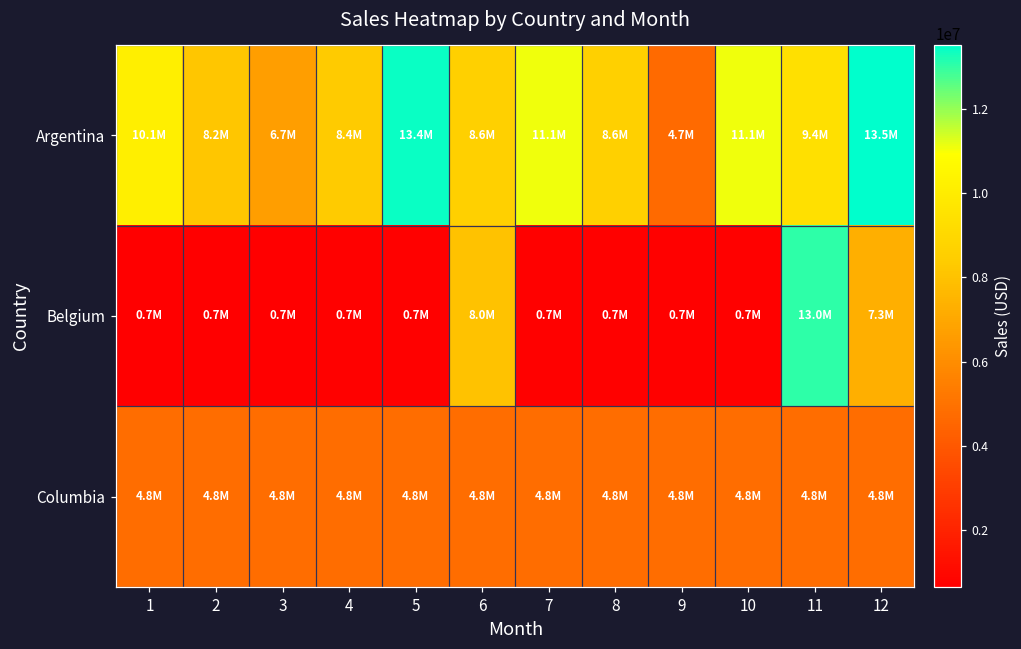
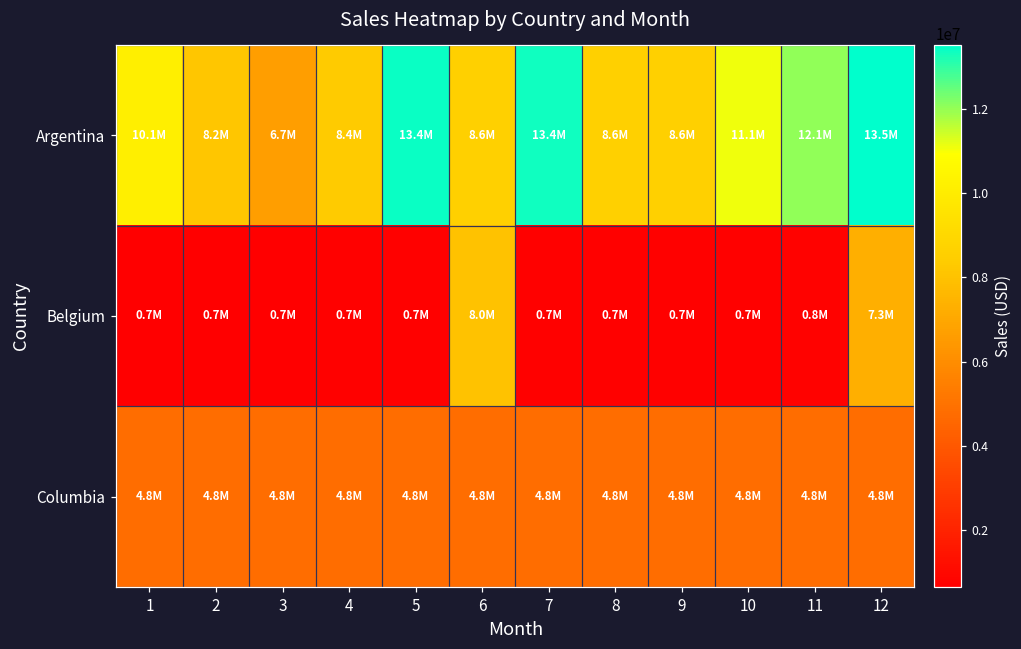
  {
    "Argentina": {
      "1": "10.1M",
      "2": "8.2M",
      "3": "6.7M",
      "4": "8.4M",
      "5": "13.4M",
      "6": "8.6M",
-     "7": "11.1M",
+     "7": "13.4M",
      "8": "8.6M",
-     "9": "4.7M",
+     "9": "8.6M",
      "10": "11.1M",
-     "11": "9.4M",
+     "11": "12.1M",
      "12": "13.5M"
    },
    "Belgium": {
      "1": "0.7M",
      "2": "0.7M",
      "3": "0.7M",
      "4": "0.7M",
      "5": "0.7M",
      "6": "8.0M",
      "7": "0.7M",
      "8": "0.7M",
      "9": "0.7M",
      "10": "0.7M",
-     "11": "13.0M",
+     "11": "0.8M",
      "12": "7.3M"
    },
    "Columbia": {
      "1": "4.8M",
      "2": "4.8M",
      "3": "4.8M",
      "4": "4.8M",
      "5": "4.8M",
      "6": "4.8M",
      "7": "4.8M",
      "8": "4.8M",
      "9": "4.8M",
      "10": "4.8M",
      "11": "4.8M",
      "12": "4.8M"
    }
  }
